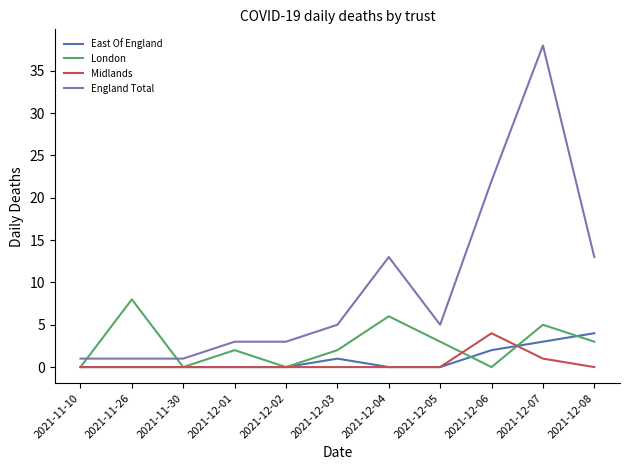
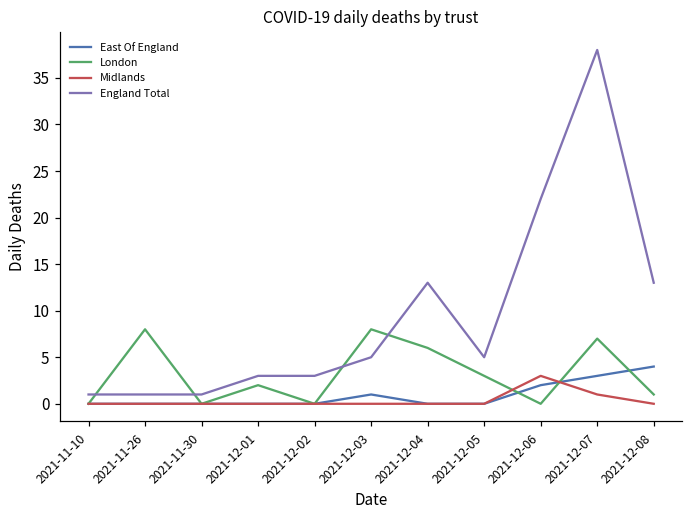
  {
    "London": {
      "2021-11-26": 8,
      "2021-12-01": 2,
-     "2021-12-03": 2,
+     "2021-12-03": 8,
      "2021-12-04": 6,
      "2021-12-05": 3,
      "2021-12-06": 0,
-     "2021-12-07": 5,
-     "2021-12-08": 3
+     "2021-12-07": 7,
+     "2021-12-08": 1
    },
    "Midlands": {
      "2021-12-03": 0,
-     "2021-12-06": 4,
+     "2021-12-06": 3,
      "2021-12-07": 1,
      "2021-12-08": 0
    }
  }
